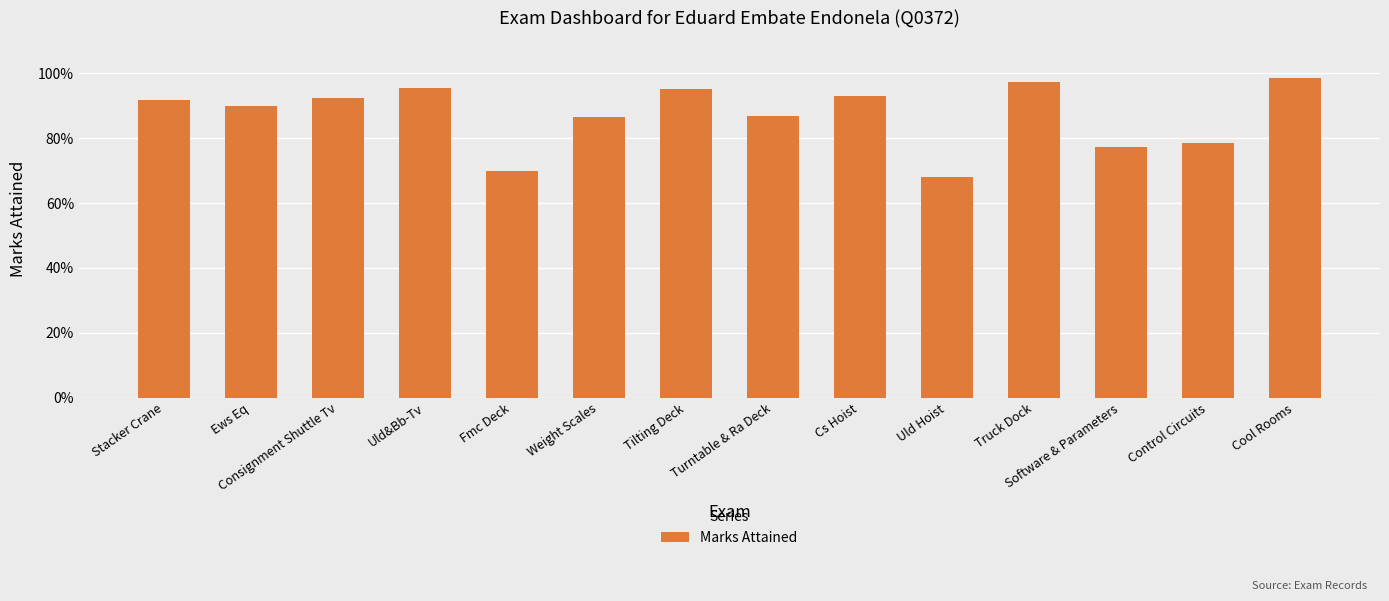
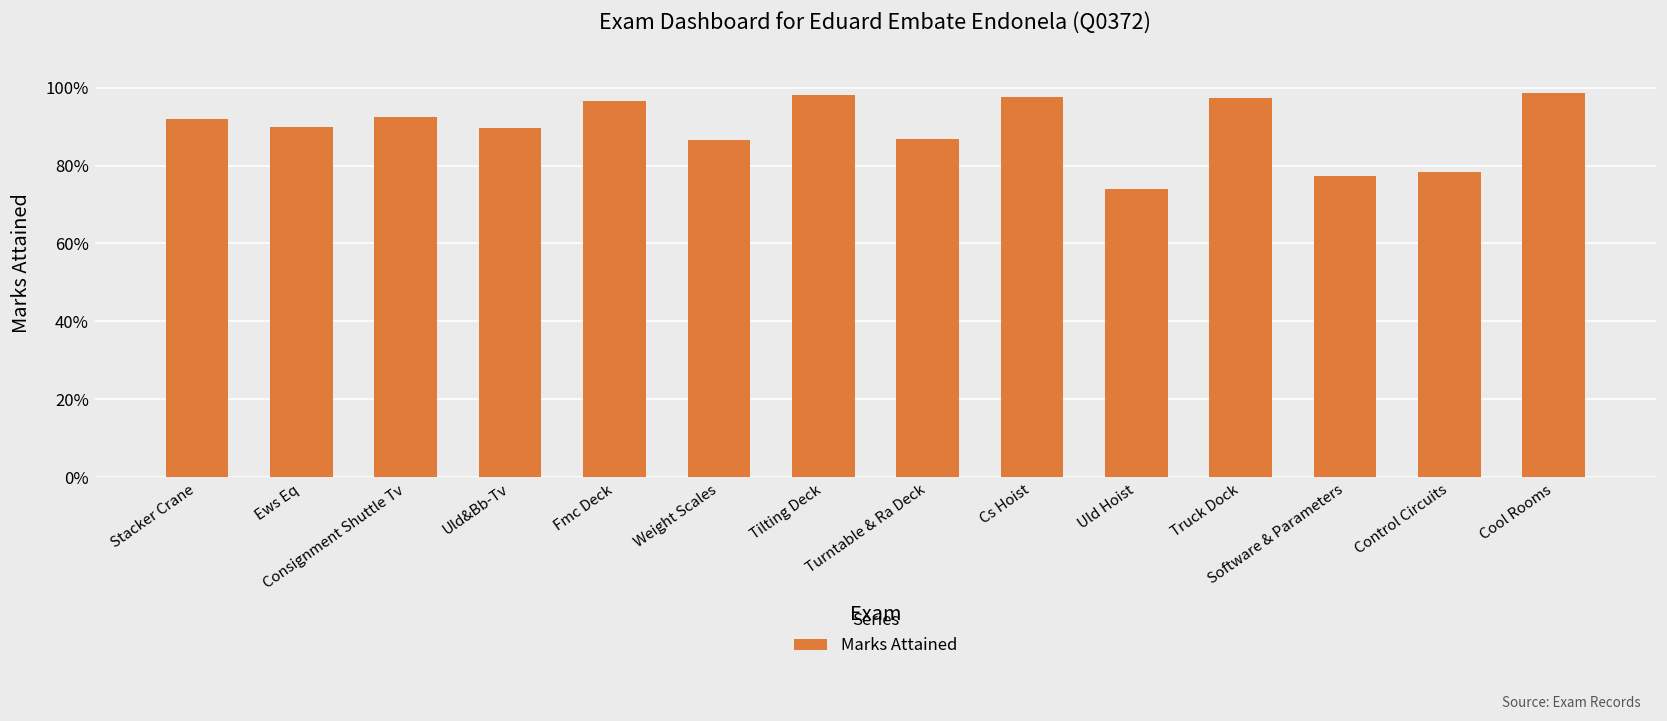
  {
    "Stacker Crane": "92%",
    "Ews Eq": "90%",
    "Consignment Shuttle Tv": "92%",
-   "Uld&Bb-Tv": "95%",
-   "Fmc Deck": "70%",
+   "Uld&Bb-Tv": "90%",
+   "Fmc Deck": "97%",
    "Weight Scales": "87%",
-   "Tilting Deck": "95%",
+   "Tilting Deck": "98%",
    "Turntable & Ra Deck": "87%",
-   "Cs Hoist": "93%",
-   "Uld Hoist": "68%",
+   "Cs Hoist": "98%",
+   "Uld Hoist": "74%",
    "Truck Dock": "97%",
    "Software & Parameters": "77%",
    "Control Circuits": "78%",
    "Cool Rooms": "99%"
  }
